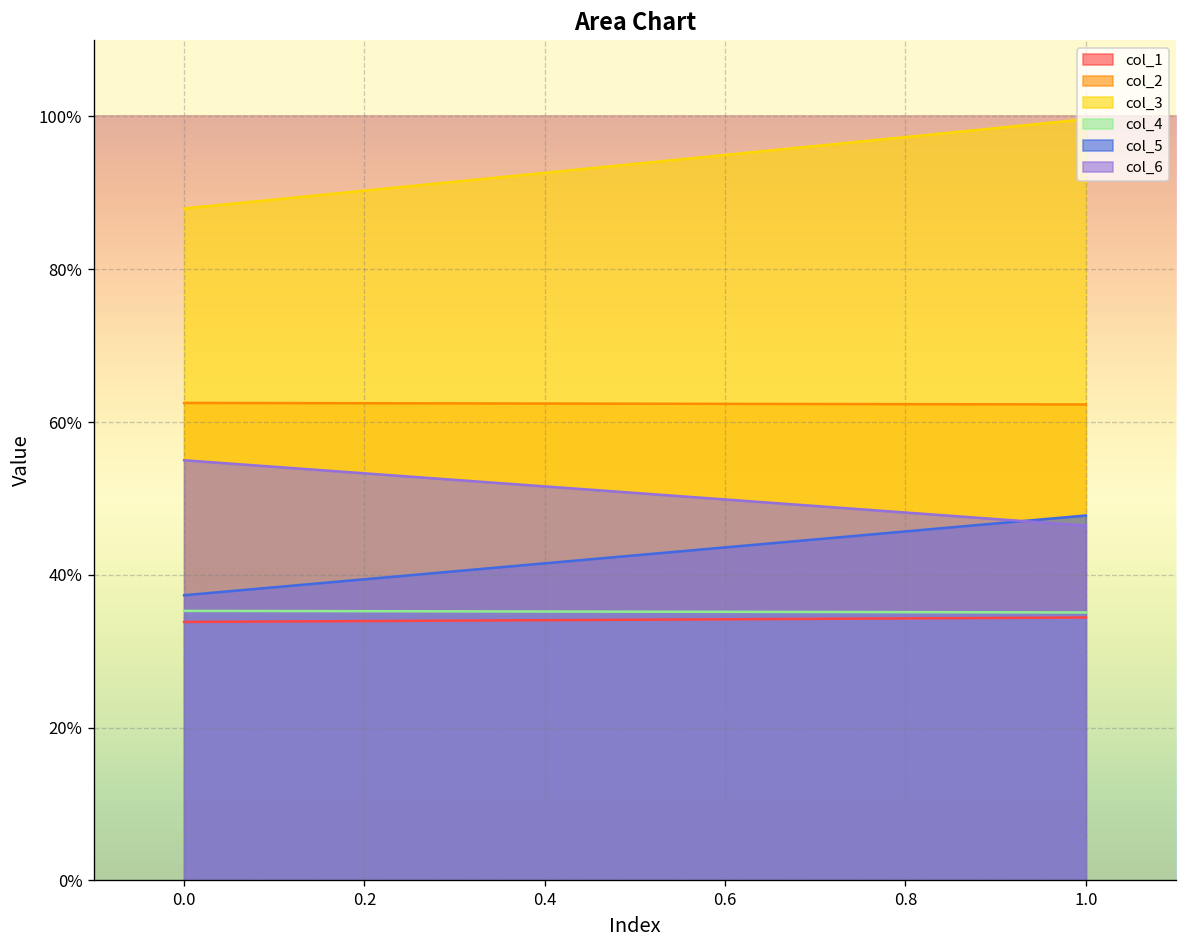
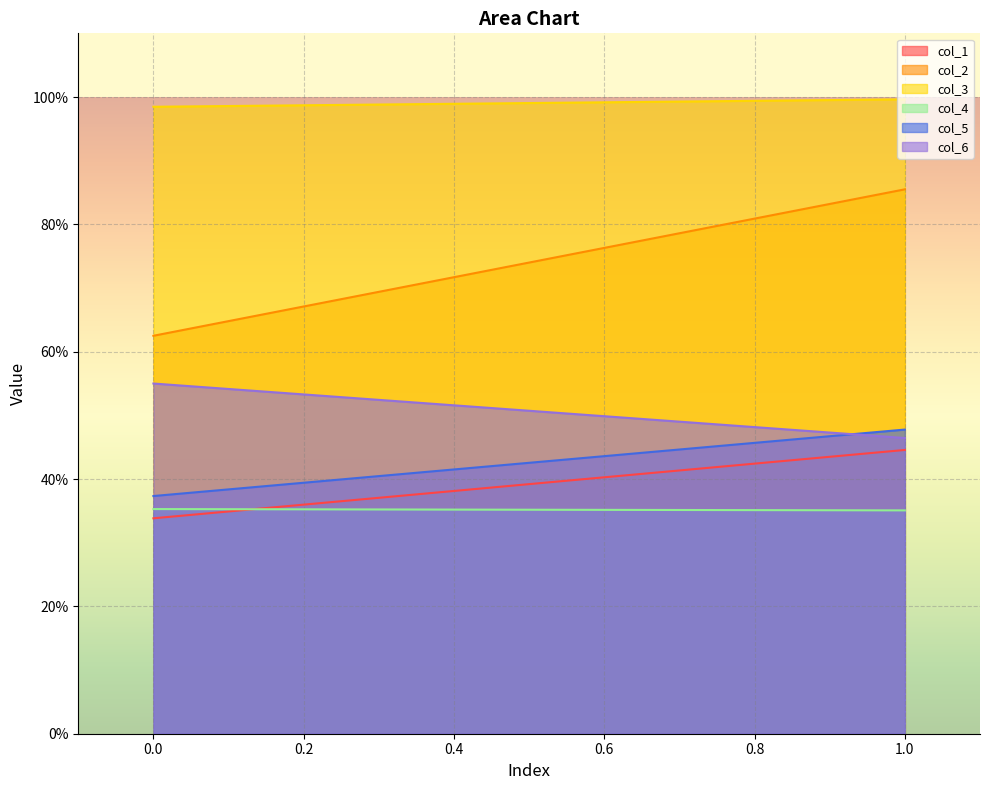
  {
    "col_1": {
      "0.0": "34%",
-     "1.0": "34%"
+     "1.0": "45%"
    },
    "col_2": {
      "0.0": "63%",
-     "1.0": "62%"
+     "1.0": "86%"
    },
    "col_3": {
-     "0.0": "88%"
+     "0.0": "98%"
    },
    "col_4": {
      "0.0": "35%",
      "1.0": "35%"
    },
    "col_5": {
      "0.0": "37%",
      "1.0": "48%"
    },
    "col_6": {
      "0.0": "55%",
      "1.0": "46%"
    }
  }
